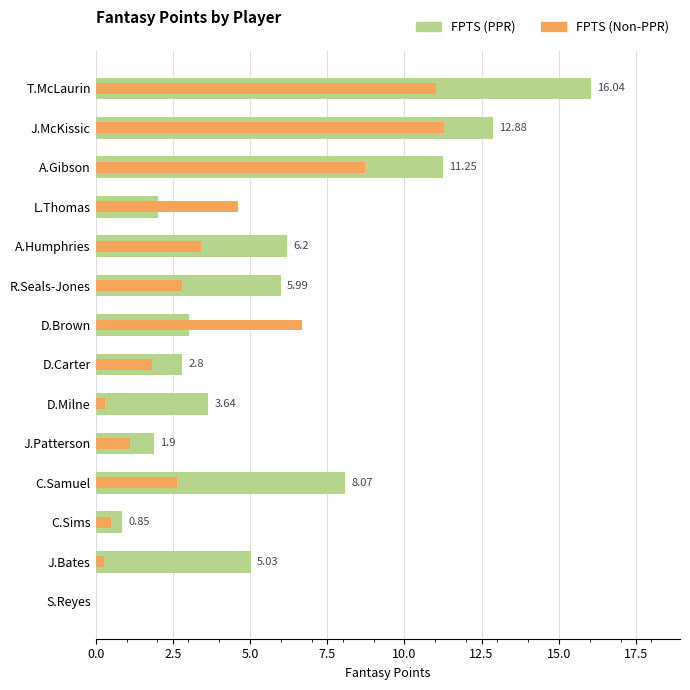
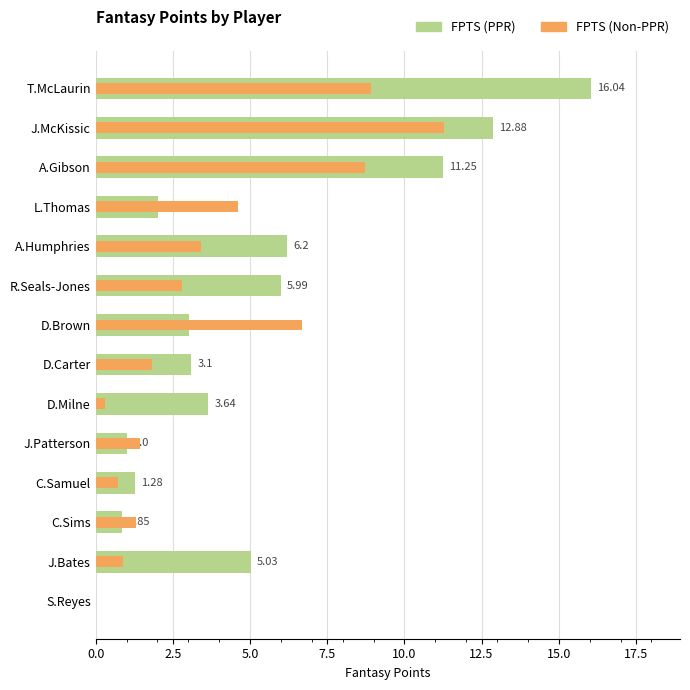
  {
    "FPTS (PPR)": {
      "T.McLaurin": 16.04,
      "J.McKissic": 12.88,
      "A.Gibson": 11.25,
      "A.Humphries": 6.2,
      "R.Seals-Jones": 5.99,
-     "D.Carter": 2.8,
+     "D.Carter": 3.1,
      "D.Milne": 3.64,
-     "J.Patterson": 1.9,
-     "C.Samuel": 8.07,
+     "J.Patterson": 1.0,
+     "C.Samuel": 1.28,
      "J.Bates": 5.03
    },
    "FPTS (Non-PPR)": {
-     "T.McLaurin": 11.0,
+     "T.McLaurin": 8.9,
      "L.Thomas": 4.6,
-     "J.Patterson": 1.1,
-     "C.Samuel": 2.6,
-     "C.Sims": 0.5,
-     "J.Bates": 0.3,
+     "J.Patterson": 1.5,
+     "C.Samuel": 0.7,
+     "C.Sims": 1.3,
+     "J.Bates": 0.9,
      "S.Reyes": 0.0
    }
  }
